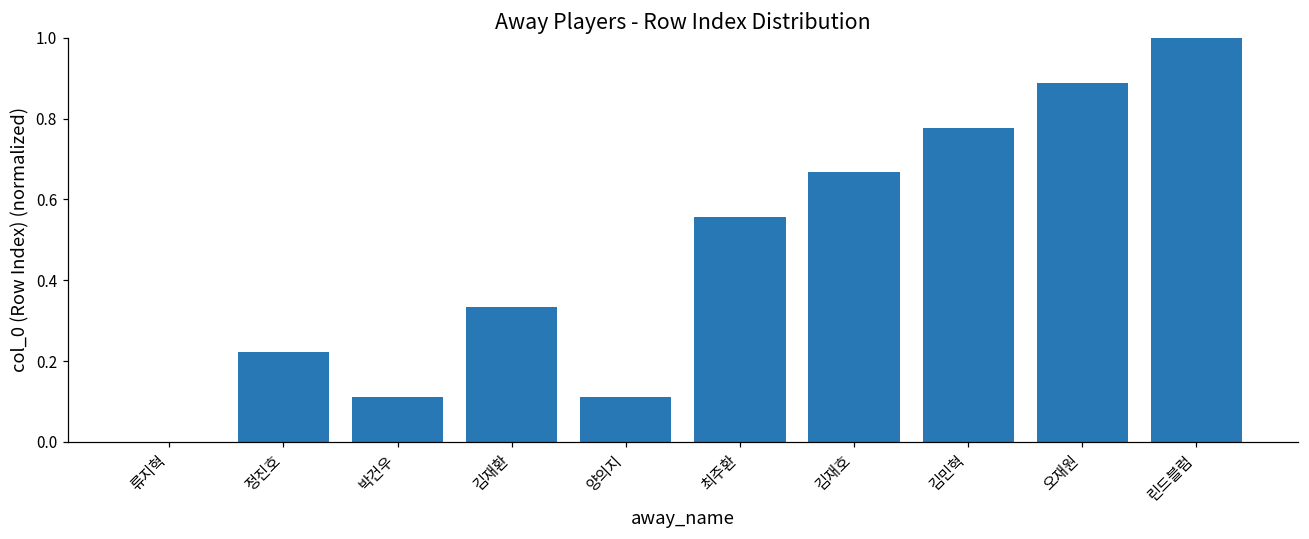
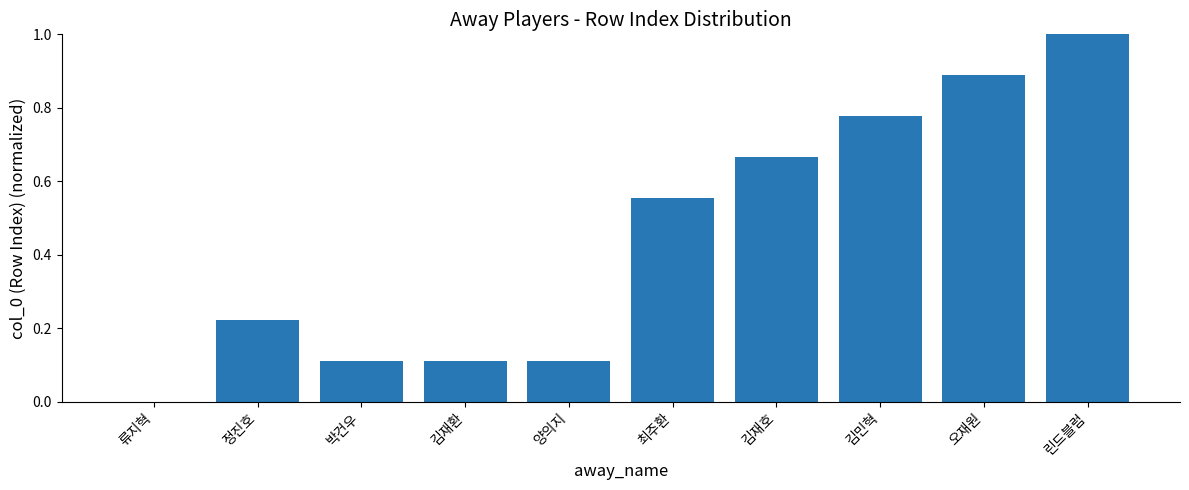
  {
    "류지혁": 0.00,
    "정진호": 0.22,
    "박건우": 0.11,
-   "김재환": 0.33,
+   "김재환": 0.11,
    "양의지": 0.11,
    "최주환": 0.56,
    "김재호": 0.67,
    "김민혁": 0.78,
    "오재원": 0.89,
    "린드블럼": 1.00
  }
